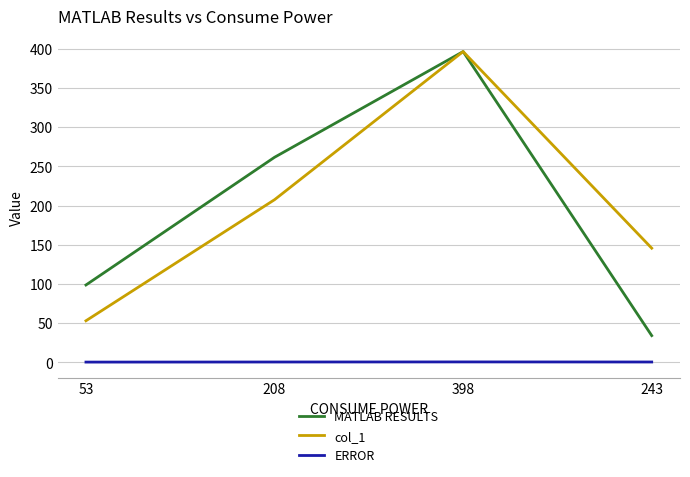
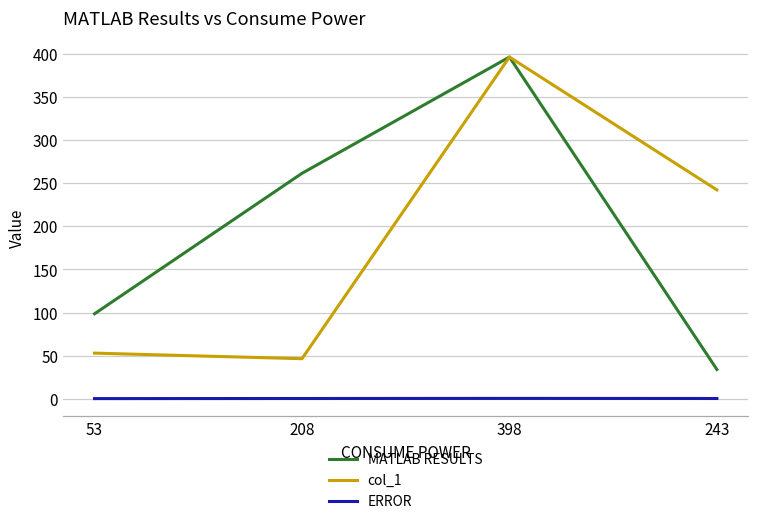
  {
    "MATLAB RESULTS": {
      "53": 100,
      "208": 260,
      "243": 30
    },
    "col_1": {
      "53": 50,
-     "208": 210,
-     "243": 150
+     "208": 50,
+     "243": 240
    },
    "ERROR": {
      "53": 0,
      "208": 0,
      "398": 0,
      "243": 0
    }
  }
